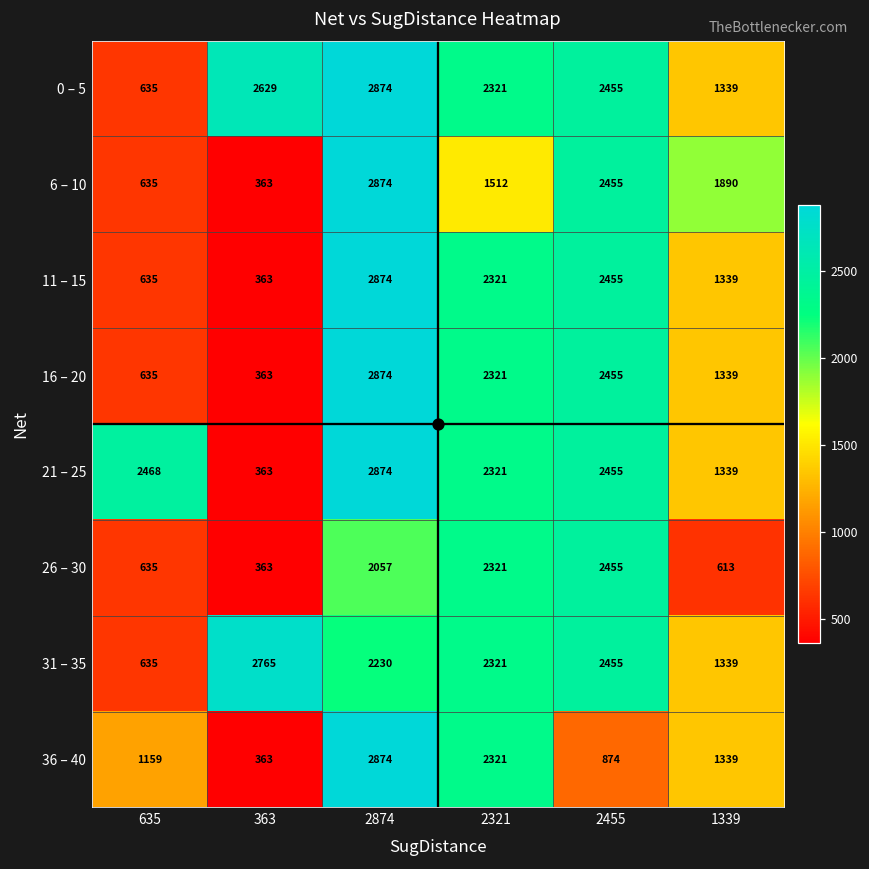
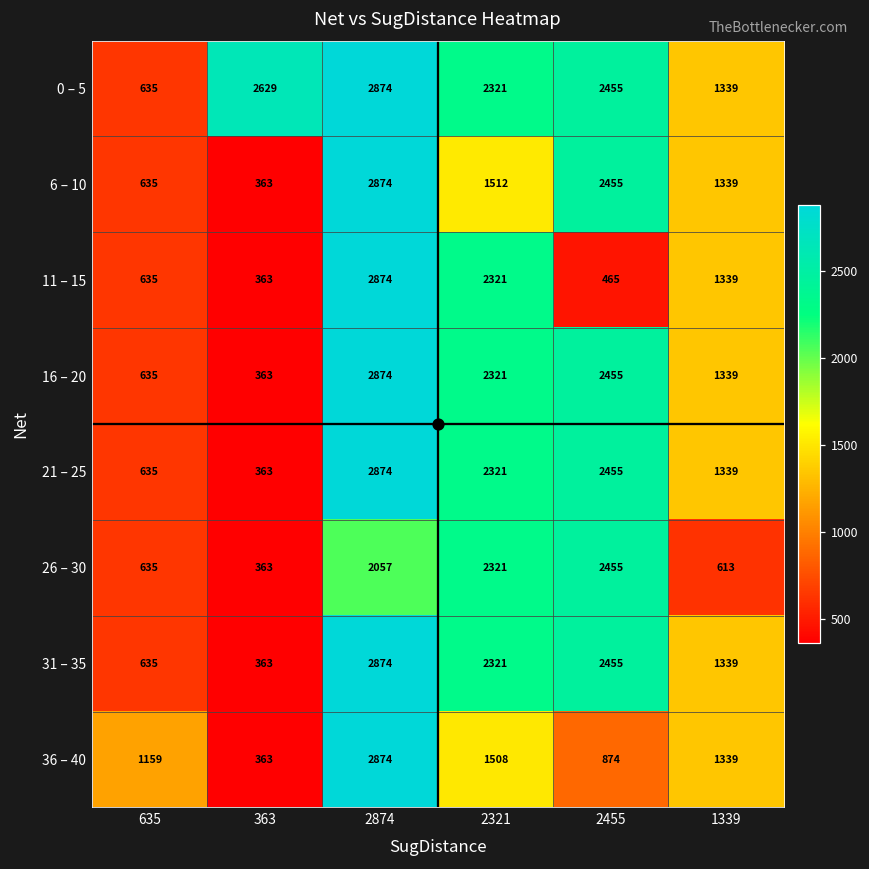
  {
    "0 – 5": {
      "635": 635,
      "363": 2629,
      "2874": 2874,
      "2321": 2321,
      "2455": 2455,
      "1339": 1339
    },
    "6 – 10": {
      "635": 635,
      "363": 363,
      "2874": 2874,
      "2321": 1512,
      "2455": 2455,
-     "1339": 1890
+     "1339": 1339
    },
    "11 – 15": {
      "635": 635,
      "363": 363,
      "2874": 2874,
      "2321": 2321,
-     "2455": 2455,
+     "2455": 465,
      "1339": 1339
    },
    "16 – 20": {
      "635": 635,
      "363": 363,
      "2874": 2874,
      "2321": 2321,
      "2455": 2455,
      "1339": 1339
    },
    "21 – 25": {
-     "635": 2468,
+     "635": 635,
      "363": 363,
      "2874": 2874,
      "2321": 2321,
      "2455": 2455,
      "1339": 1339
    },
    "26 – 30": {
      "635": 635,
      "363": 363,
      "2874": 2057,
      "2321": 2321,
      "2455": 2455,
      "1339": 613
    },
    "31 – 35": {
      "635": 635,
-     "363": 2765,
-     "2874": 2230,
+     "363": 363,
+     "2874": 2874,
      "2321": 2321,
      "2455": 2455,
      "1339": 1339
    },
    "36 – 40": {
      "635": 1159,
      "363": 363,
      "2874": 2874,
-     "2321": 2321,
+     "2321": 1508,
      "2455": 874,
      "1339": 1339
    }
  }
